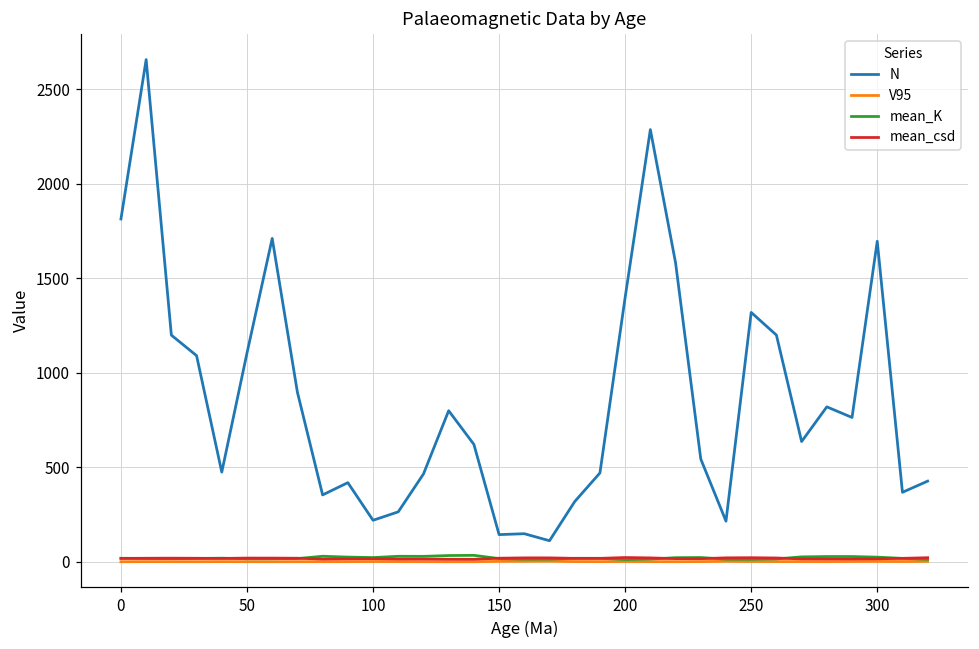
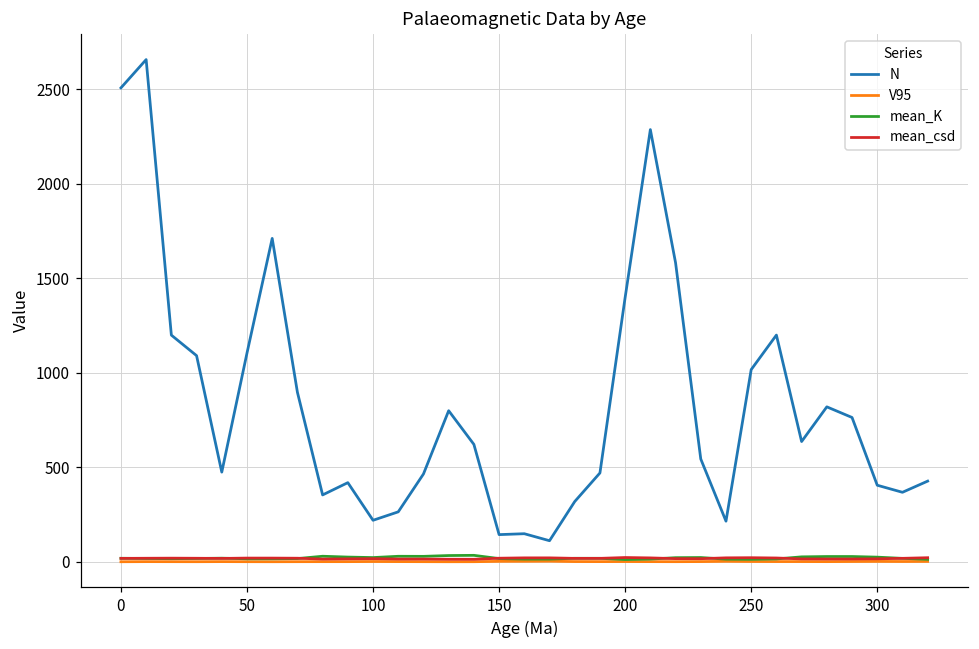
  {
    "N": {
-     "0": 1810,
+     "0": 2510,
      "50": 1100,
      "100": 220,
      "150": 140,
      "200": 1400,
-     "250": 1320,
-     "300": 1700
+     "250": 1020,
+     "300": 410
    },
    "V95": {
      "0": 0,
      "50": 0,
      "100": 0
    }
  }
